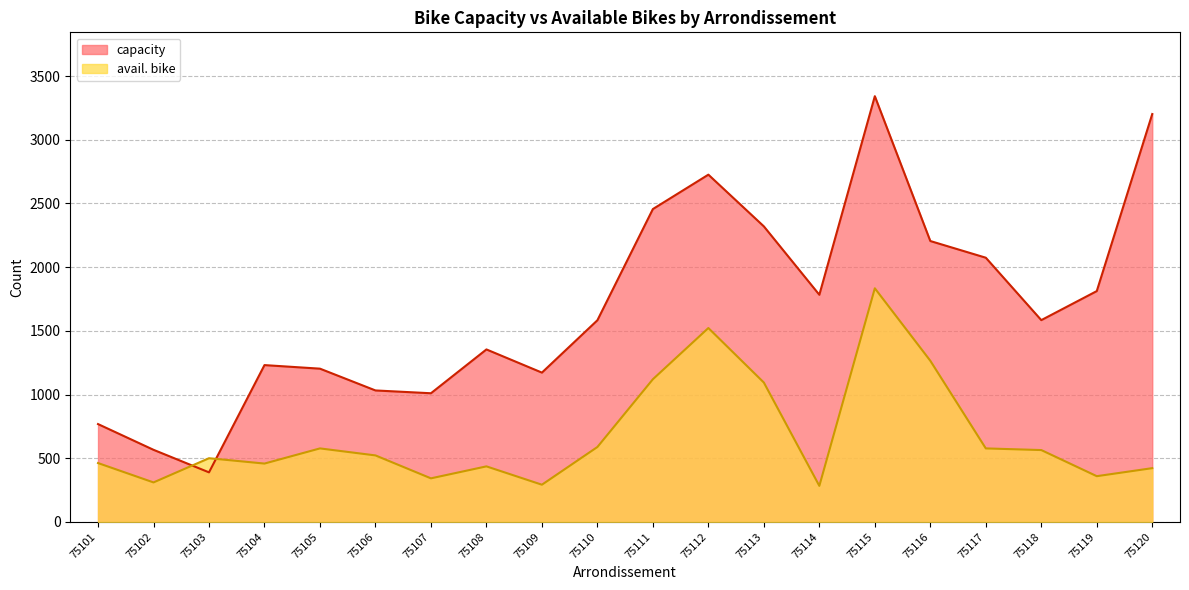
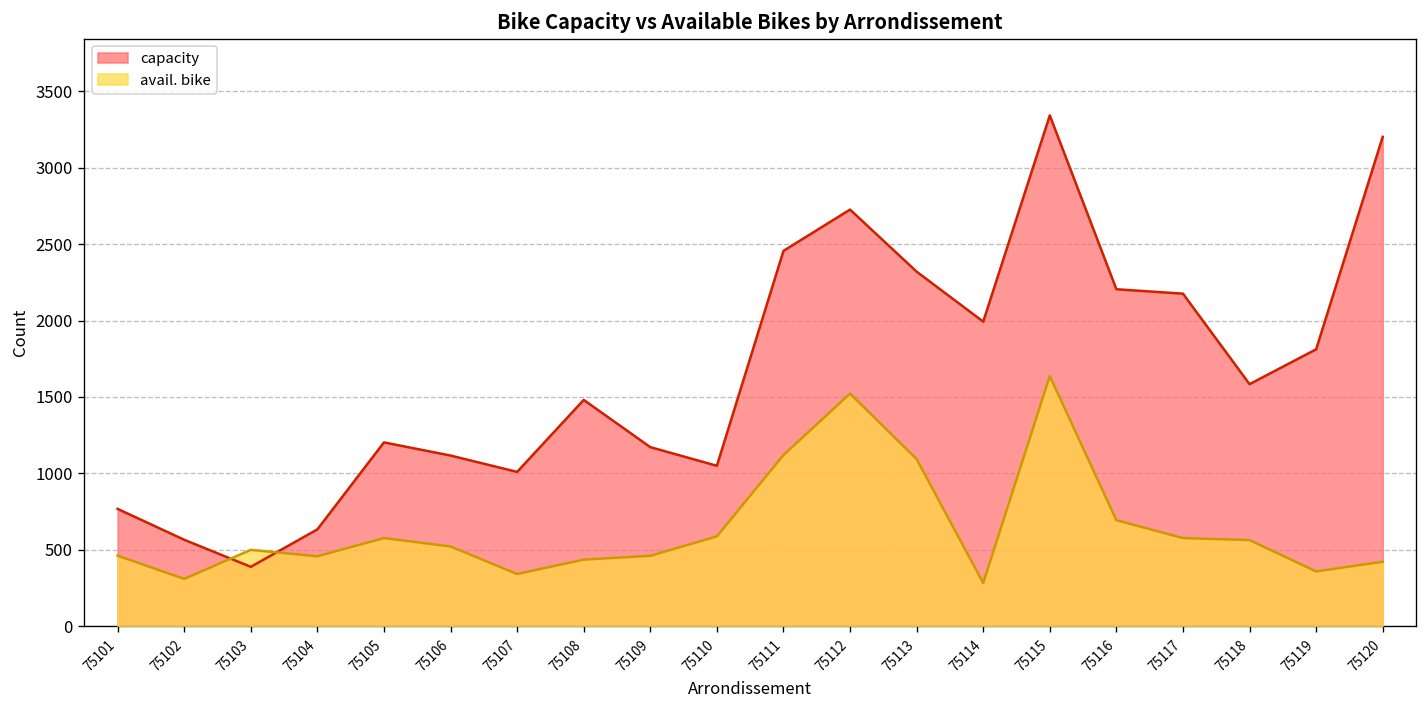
  {
    "capacity": {
      "75101": 770,
      "75102": 570,
      "75103": 390,
-     "75104": 1230,
+     "75104": 630,
      "75105": 1200,
-     "75106": 1030,
+     "75106": 1120,
      "75107": 1010,
-     "75108": 1350,
+     "75108": 1480,
      "75109": 1170,
-     "75110": 1580,
+     "75110": 1050,
      "75111": 2460,
      "75112": 2730,
      "75113": 2320,
-     "75114": 1780,
+     "75114": 1990,
      "75115": 3340,
      "75116": 2210,
-     "75117": 2070,
+     "75117": 2180,
      "75118": 1580,
      "75119": 1810,
      "75120": 3200
    },
    "avail. bike": {
      "75101": 460,
      "75102": 310,
      "75103": 500,
      "75104": 460,
      "75105": 580,
      "75106": 520,
      "75107": 340,
      "75108": 440,
-     "75109": 290,
+     "75109": 460,
      "75110": 590,
      "75111": 1120,
      "75112": 1520,
      "75113": 1090,
      "75114": 280,
-     "75115": 1830,
-     "75116": 1270,
+     "75115": 1640,
+     "75116": 690,
      "75117": 580,
      "75118": 560,
      "75119": 360,
      "75120": 420
    }
  }
